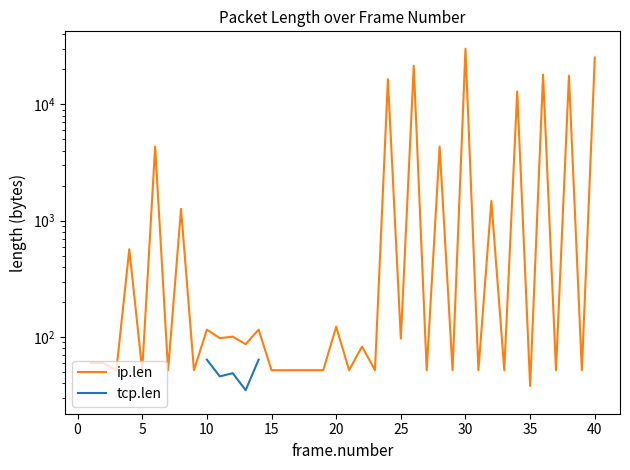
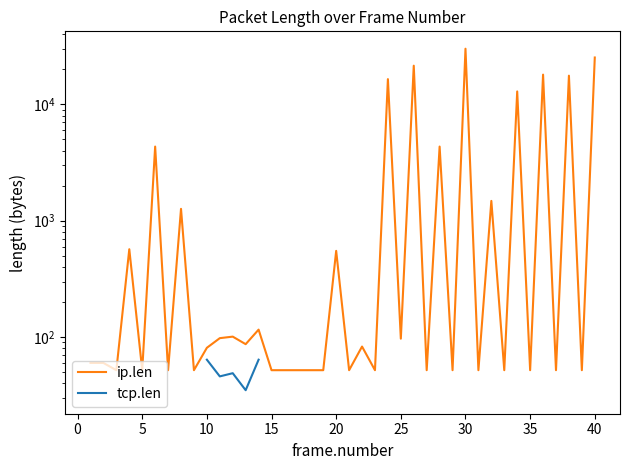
  {
    "ip.len": {
-     "10": 120,
+     "10": 80,
      "15": 50,
-     "20": 120,
+     "20": 600,
      "25": 100,
-     "35": 38,
+     "35": 50,
      "40": 25000
    },
    "tcp.len": {
      "10": 60,
      "20": 70,
      "40": 14000
    }
  }
